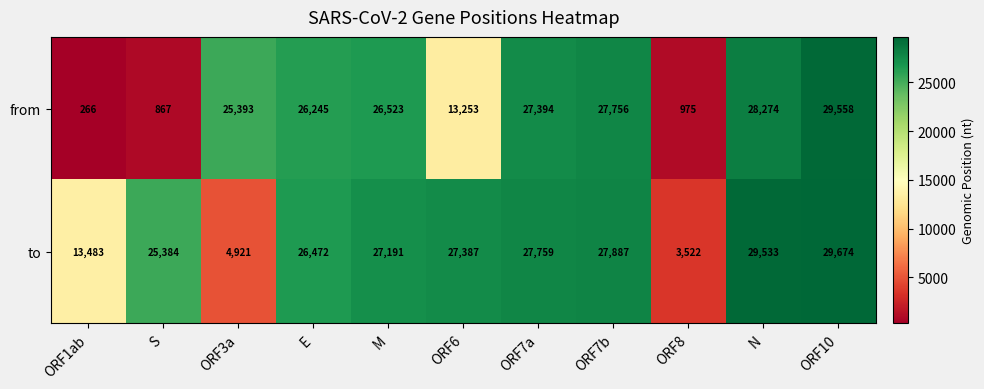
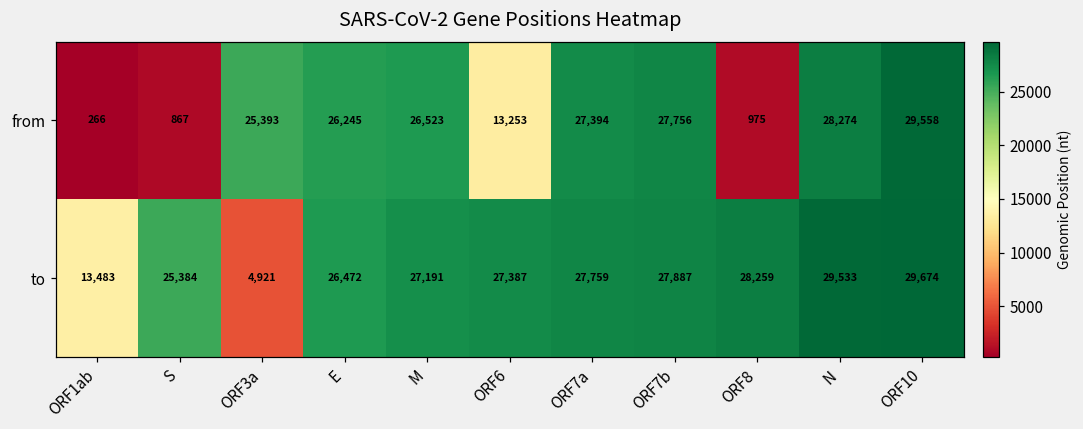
  {
    "from": {
      "ORF1ab": "266",
      "S": "867",
      "ORF3a": "25,393",
      "E": "26,245",
      "M": "26,523",
      "ORF6": "13,253",
      "ORF7a": "27,394",
      "ORF7b": "27,756",
      "ORF8": "975",
      "N": "28,274",
      "ORF10": "29,558"
    },
    "to": {
      "ORF1ab": "13,483",
      "S": "25,384",
      "ORF3a": "4,921",
      "E": "26,472",
      "M": "27,191",
      "ORF6": "27,387",
      "ORF7a": "27,759",
      "ORF7b": "27,887",
-     "ORF8": "3,522",
+     "ORF8": "28,259",
      "N": "29,533",
      "ORF10": "29,674"
    }
  }
